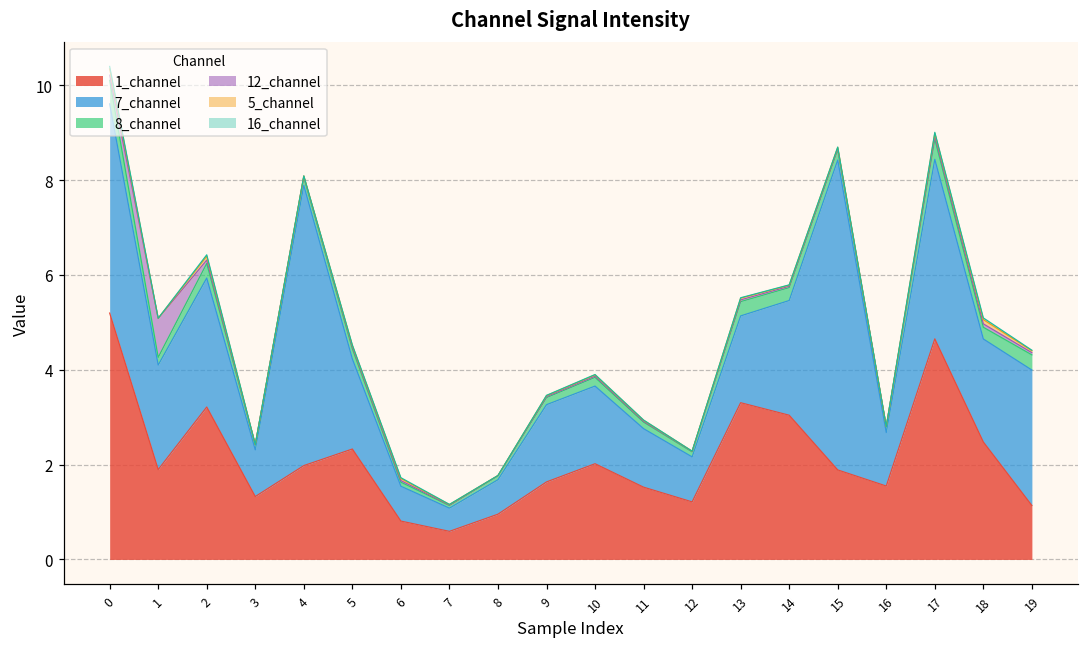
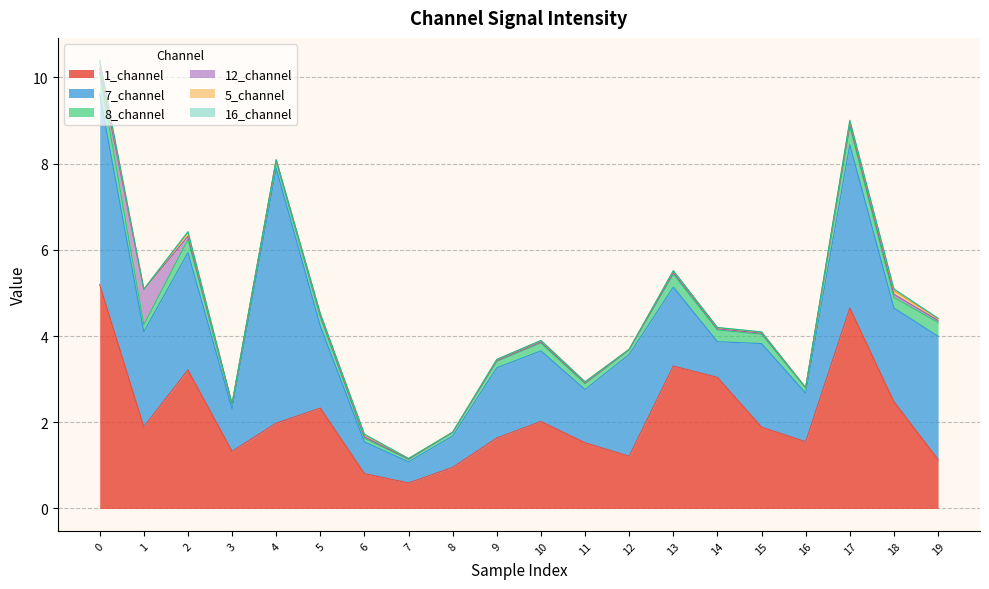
  {
    "1_channel": {
      "0": 5.2,
      "1": 1.9,
      "2": 3.2,
      "3": 1.3,
      "4": 2.0,
      "5": 2.3,
      "6": 0.8,
      "7": 0.6,
      "8": 1.0,
      "9": 1.6,
      "10": 2.0,
      "11": 1.5,
      "12": 1.2,
      "13": 3.3,
      "14": 3.0,
      "15": 1.9,
      "16": 1.5,
      "17": 4.7,
      "18": 2.5,
      "19": 1.1
    },
    "7_channel": {
      "1": 2.2,
      "2": 2.7,
      "3": 1.0,
      "4": 5.9,
      "5": 1.9,
      "6": 0.7,
      "8": 0.7,
      "9": 1.6,
      "10": 1.6,
      "11": 1.2,
-     "12": 0.9,
+     "12": 2.4,
      "13": 1.8,
-     "14": 2.4,
-     "15": 6.5,
+     "14": 0.8,
+     "15": 1.9,
      "16": 1.1,
      "17": 3.8,
      "18": 2.2,
      "19": 2.9
    },
    "12_channel": {
      "2": 0.1,
      "17": 0.1,
      "18": 0.1
    }
  }
